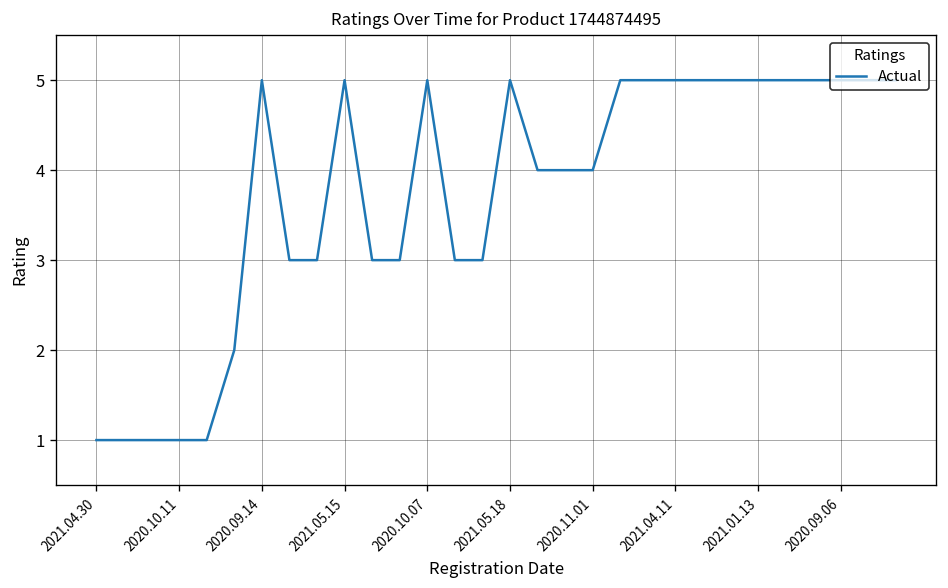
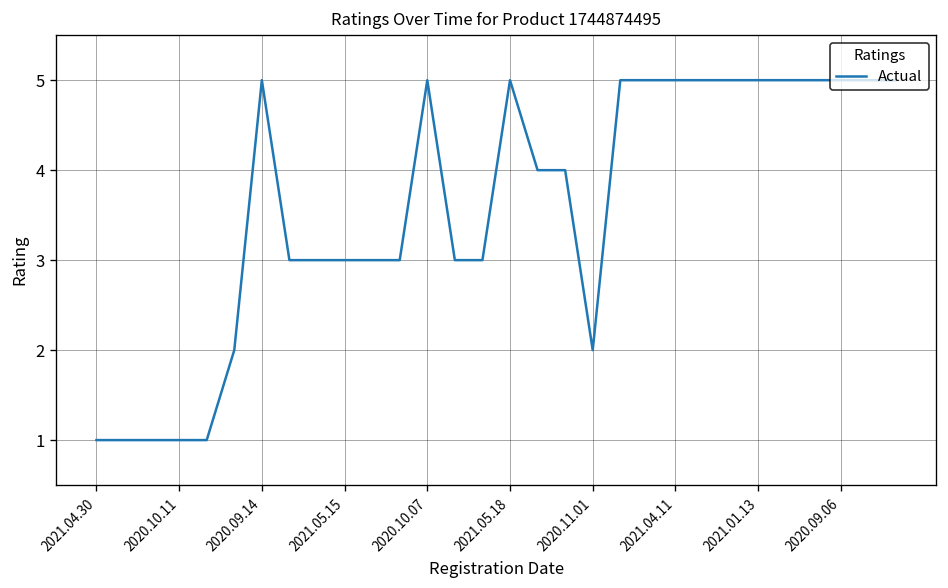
  {
    "2021.04.30": 1,
    "2020.10.11": 1,
    "2020.09.14": 5,
-   "2021.05.15": 5,
+   "2021.05.15": 3,
    "2020.10.07": 5,
    "2021.05.18": 5,
-   "2020.11.01": 4,
+   "2020.11.01": 2,
    "2021.04.11": 5,
    "2021.01.13": 5
  }
